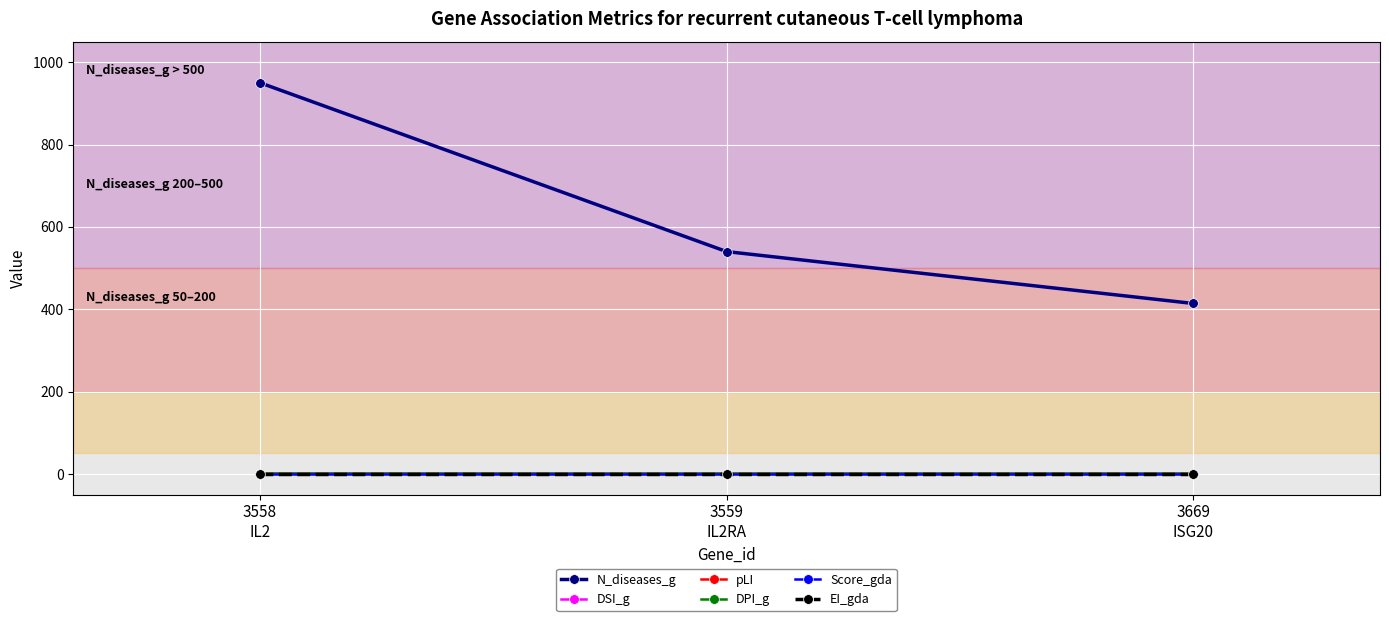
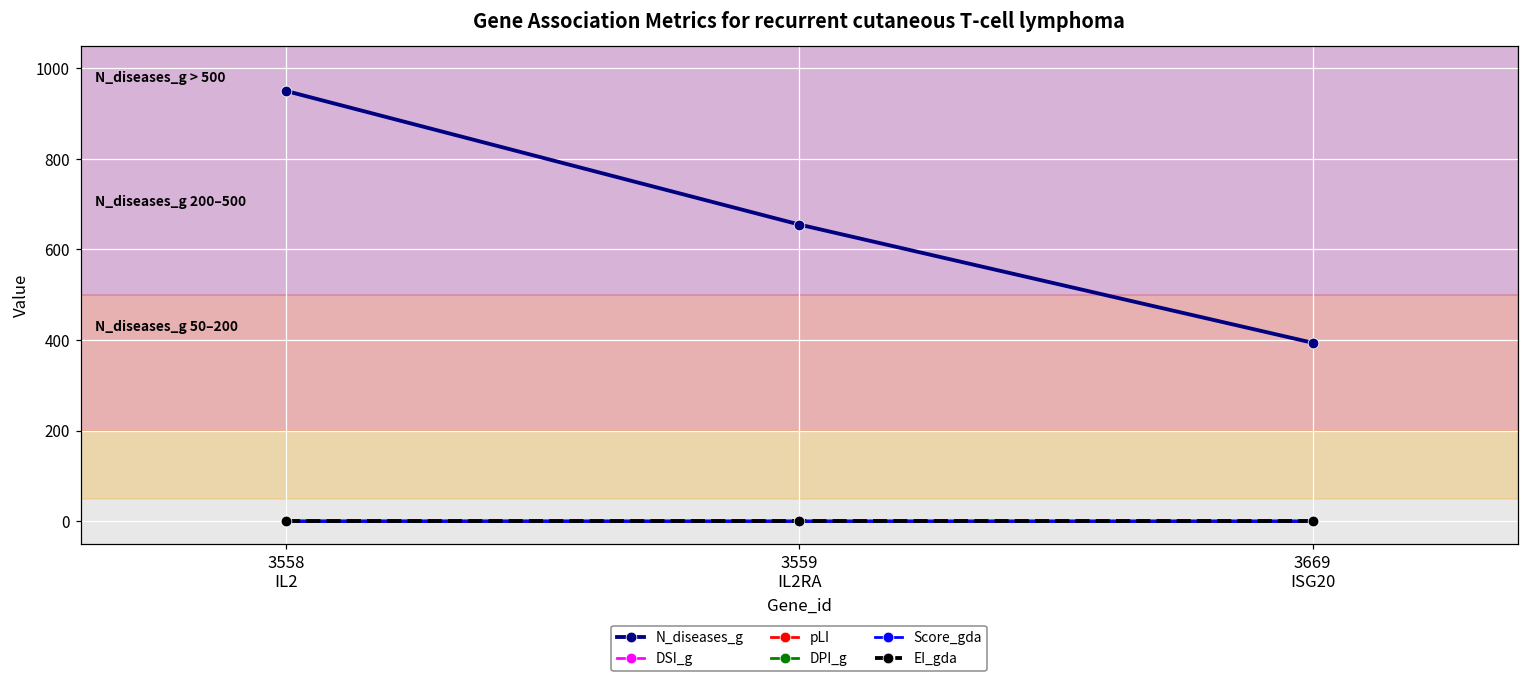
  {
    "N_diseases_g": {
      "3558 IL2": 950,
-     "3559 IL2RA": 540,
-     "3669 ISG20": 410
+     "3559 IL2RA": 660,
+     "3669 ISG20": 390
    },
    "EI_gda": {
      "3558 IL2": 0,
      "3559 IL2RA": 0,
      "3669 ISG20": 0
    }
  }
